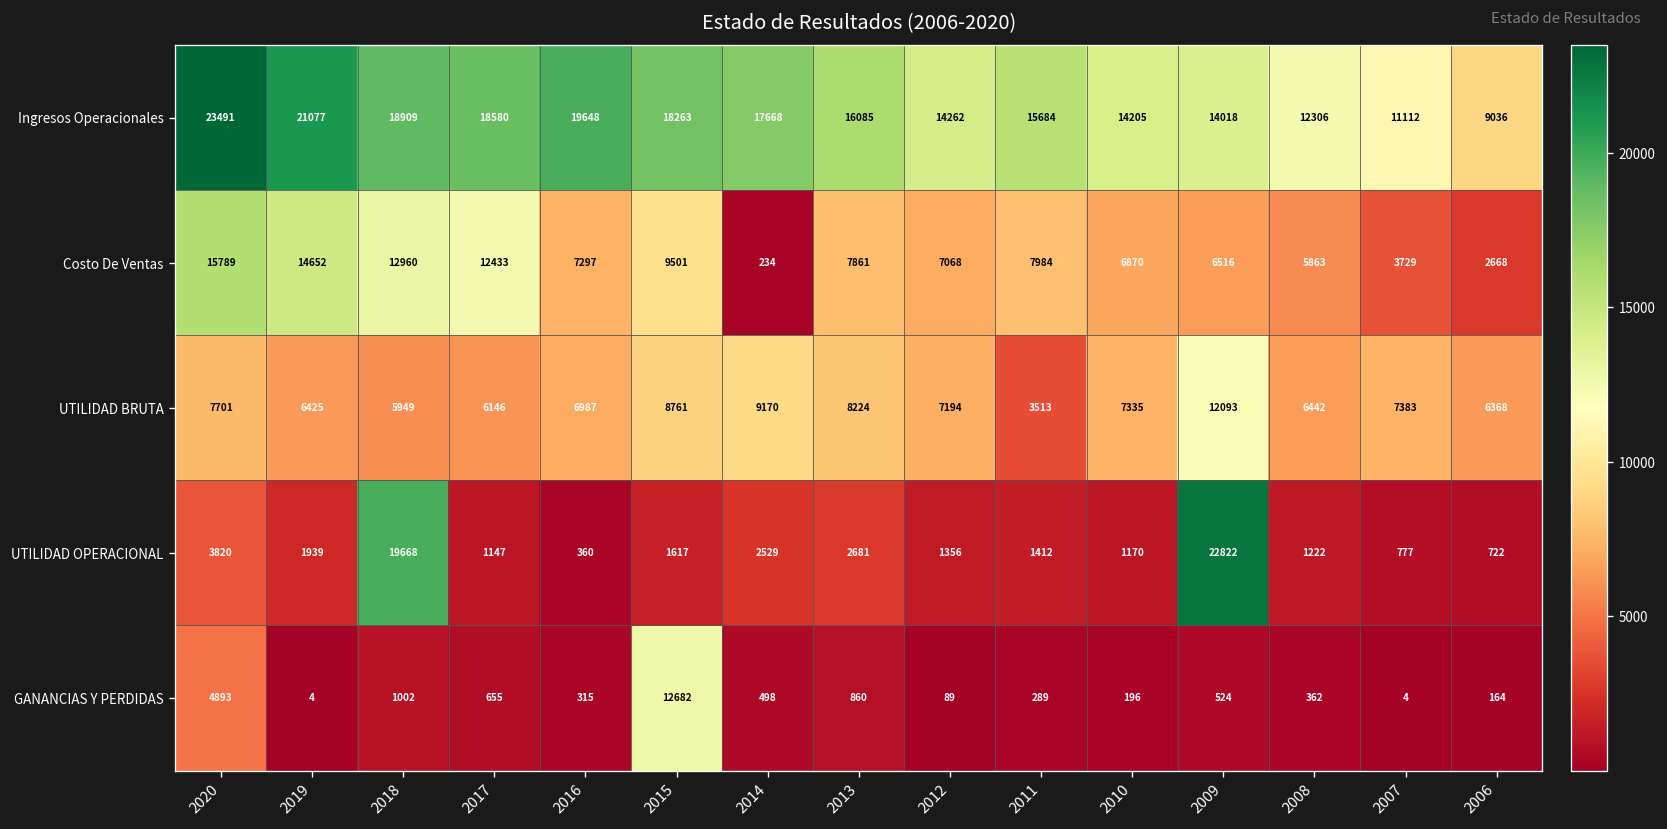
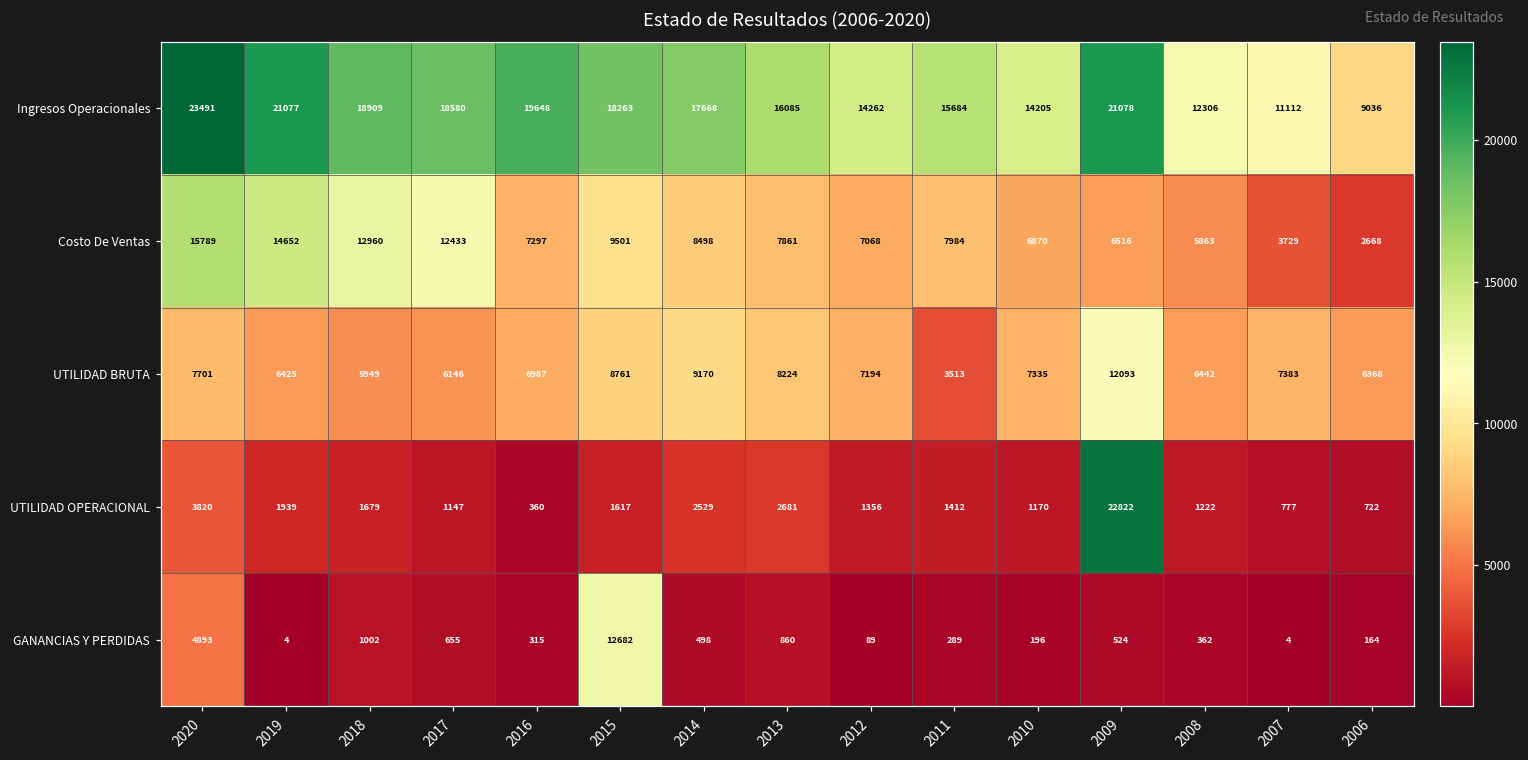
  {
    "Ingresos Operacionales": {
      "2020": 23491,
      "2019": 21077,
      "2018": 18909,
      "2017": 18580,
      "2016": 19648,
      "2015": 18263,
      "2014": 17668,
      "2013": 16085,
      "2012": 14262,
      "2011": 15684,
      "2010": 14205,
-     "2009": 14018,
+     "2009": 21078,
      "2008": 12306,
      "2007": 11112,
      "2006": 9036
    },
    "Costo De Ventas": {
      "2020": 15789,
      "2019": 14652,
      "2018": 12960,
      "2017": 12433,
      "2016": 7297,
      "2015": 9501,
-     "2014": 234,
+     "2014": 8498,
      "2013": 7861,
      "2012": 7068,
      "2011": 7984,
      "2010": 6870,
      "2009": 6516,
      "2008": 5863,
      "2007": 3729,
      "2006": 2668
    },
    "UTILIDAD BRUTA": {
      "2020": 7701,
      "2019": 6425,
      "2018": 5949,
      "2017": 6146,
      "2016": 6987,
      "2015": 8761,
      "2014": 9170,
      "2013": 8224,
      "2012": 7194,
      "2011": 3513,
      "2010": 7335,
      "2009": 12093,
      "2008": 6442,
      "2007": 7383,
      "2006": 6368
    },
    "UTILIDAD OPERACIONAL": {
      "2020": 3820,
      "2019": 1939,
-     "2018": 19668,
+     "2018": 1679,
      "2017": 1147,
      "2016": 360,
      "2015": 1617,
      "2014": 2529,
      "2013": 2681,
      "2012": 1356,
      "2011": 1412,
      "2010": 1170,
      "2009": 22822,
      "2008": 1222,
      "2007": 777,
      "2006": 722
    },
    "GANANCIAS Y PERDIDAS": {
      "2020": 4893,
      "2019": 4,
      "2018": 1002,
      "2017": 655,
      "2016": 315,
      "2015": 12682,
      "2014": 498,
      "2013": 860,
      "2012": 89,
      "2011": 289,
      "2010": 196,
      "2009": 524,
      "2008": 362,
      "2007": 4,
      "2006": 164
    }
  }
